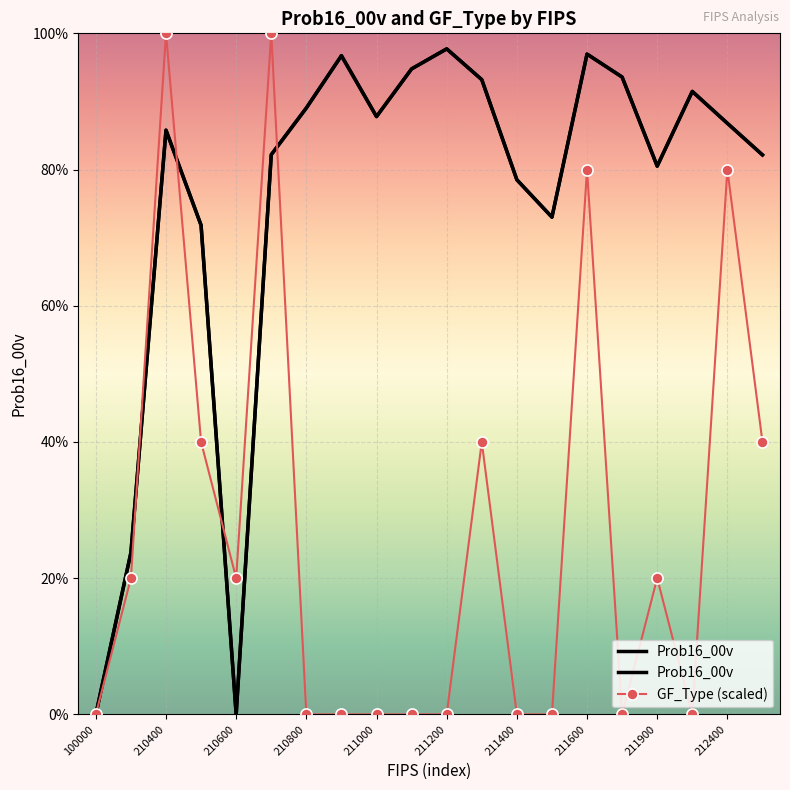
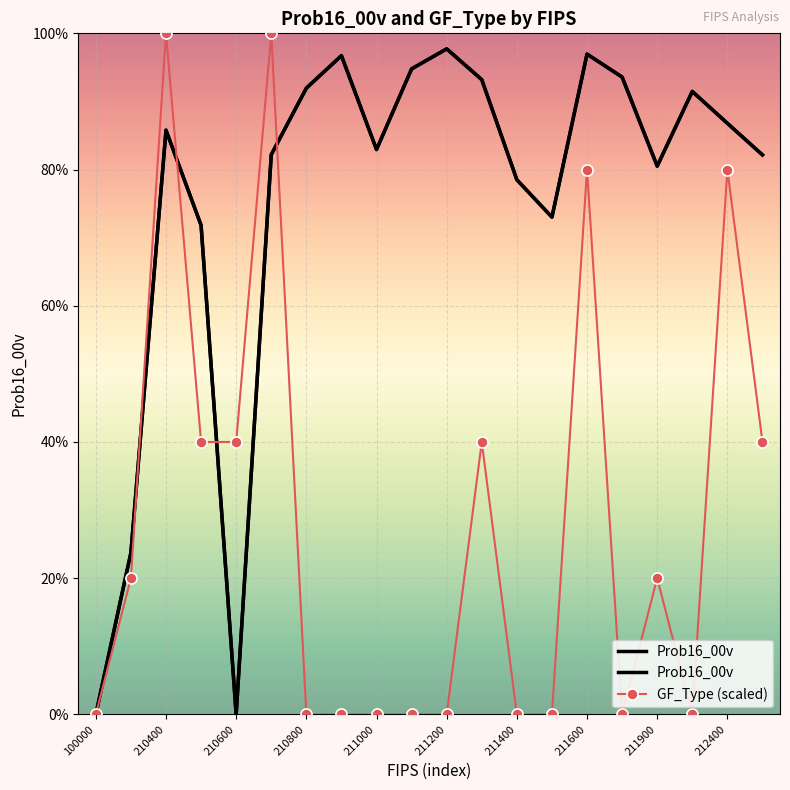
  {
    "Prob16_00v": {
      "210400": "86%",
      "210600": "0%",
-     "210800": "89%",
-     "211000": "88%",
+     "210800": "92%",
+     "211000": "83%",
      "211200": "98%",
      "211400": "79%",
      "211600": "97%",
      "211900": "81%",
      "212400": "87%"
    },
    "GF_Type (scaled)": {
      "210400": "100%",
-     "210600": "20%",
+     "210600": "40%",
      "210800": "0%",
      "211000": "0%",
      "211200": "0%",
      "211400": "0%",
      "211600": "80%",
      "211900": "20%",
      "212400": "80%"
    }
  }
